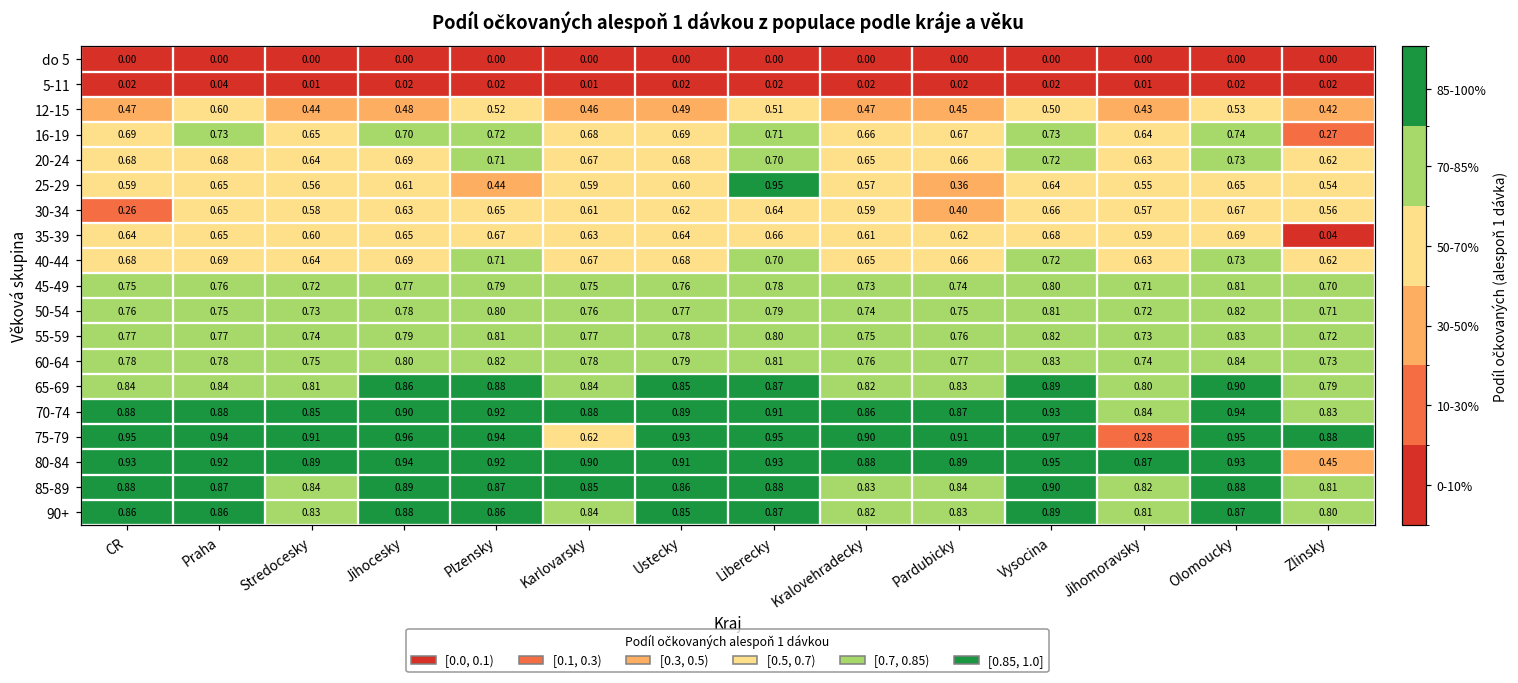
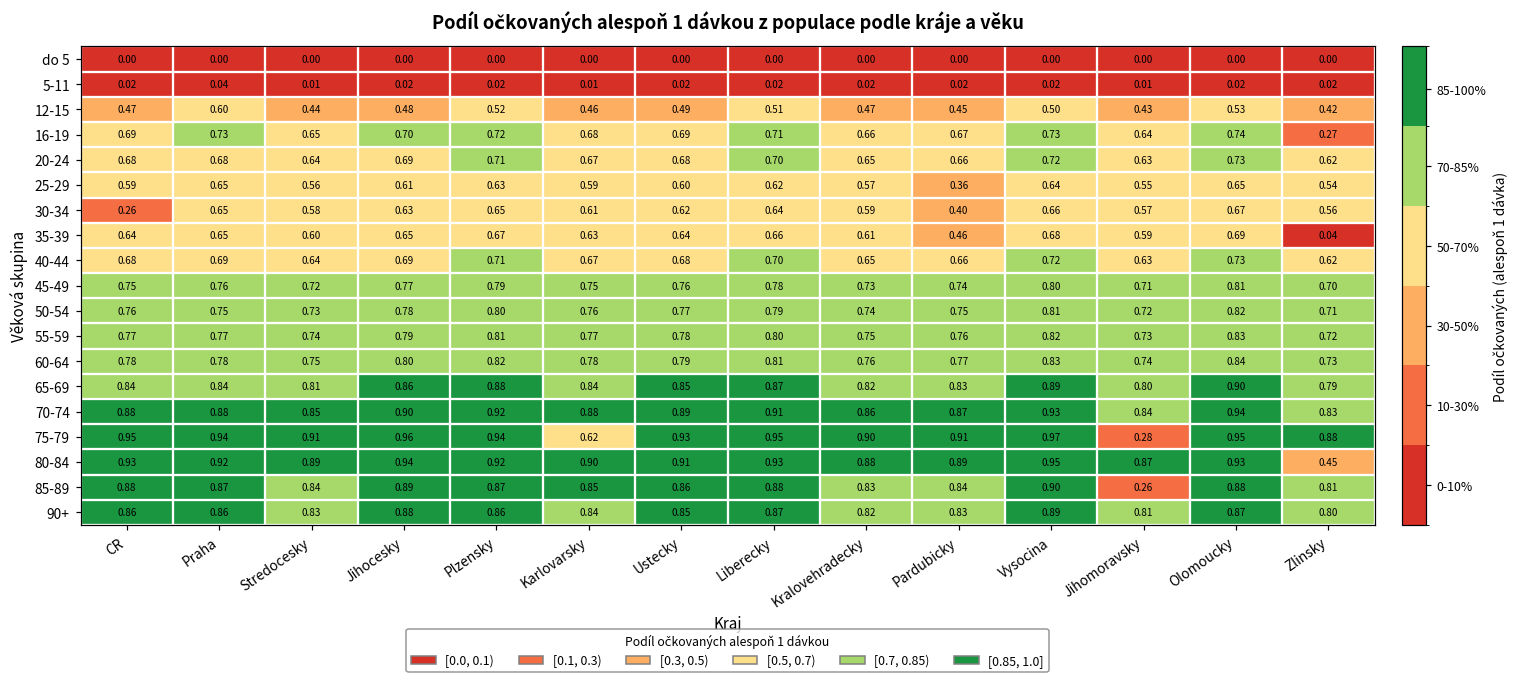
  {
    "25-29": {
      "CR": 0.59,
      "Praha": 0.65,
      "Stredocesky": 0.56,
      "Jihocesky": 0.61,
-     "Plzensky": 0.44,
+     "Plzensky": 0.63,
      "Karlovarsky": 0.59,
      "Ustecky": 0.60,
-     "Liberecky": 0.95,
+     "Liberecky": 0.62,
      "Kralovehradecky": 0.57,
      "Pardubicky": 0.36,
      "Vysocina": 0.64,
      "Jihomoravsky": 0.55,
      "Olomoucky": 0.65,
      "Zlinsky": 0.54
    },
    "35-39": {
      "CR": 0.64,
      "Praha": 0.65,
      "Stredocesky": 0.60,
      "Jihocesky": 0.65,
      "Plzensky": 0.67,
      "Karlovarsky": 0.63,
      "Ustecky": 0.64,
      "Liberecky": 0.66,
      "Kralovehradecky": 0.61,
-     "Pardubicky": 0.62,
+     "Pardubicky": 0.46,
      "Vysocina": 0.68,
      "Jihomoravsky": 0.59,
      "Olomoucky": 0.69,
      "Zlinsky": 0.04
    },
    "85-89": {
      "CR": 0.88,
      "Praha": 0.87,
      "Stredocesky": 0.84,
      "Jihocesky": 0.89,
      "Plzensky": 0.87,
      "Karlovarsky": 0.85,
      "Ustecky": 0.86,
      "Liberecky": 0.88,
      "Kralovehradecky": 0.83,
      "Pardubicky": 0.84,
      "Vysocina": 0.90,
-     "Jihomoravsky": 0.82,
+     "Jihomoravsky": 0.26,
      "Olomoucky": 0.88,
      "Zlinsky": 0.81
    }
  }
